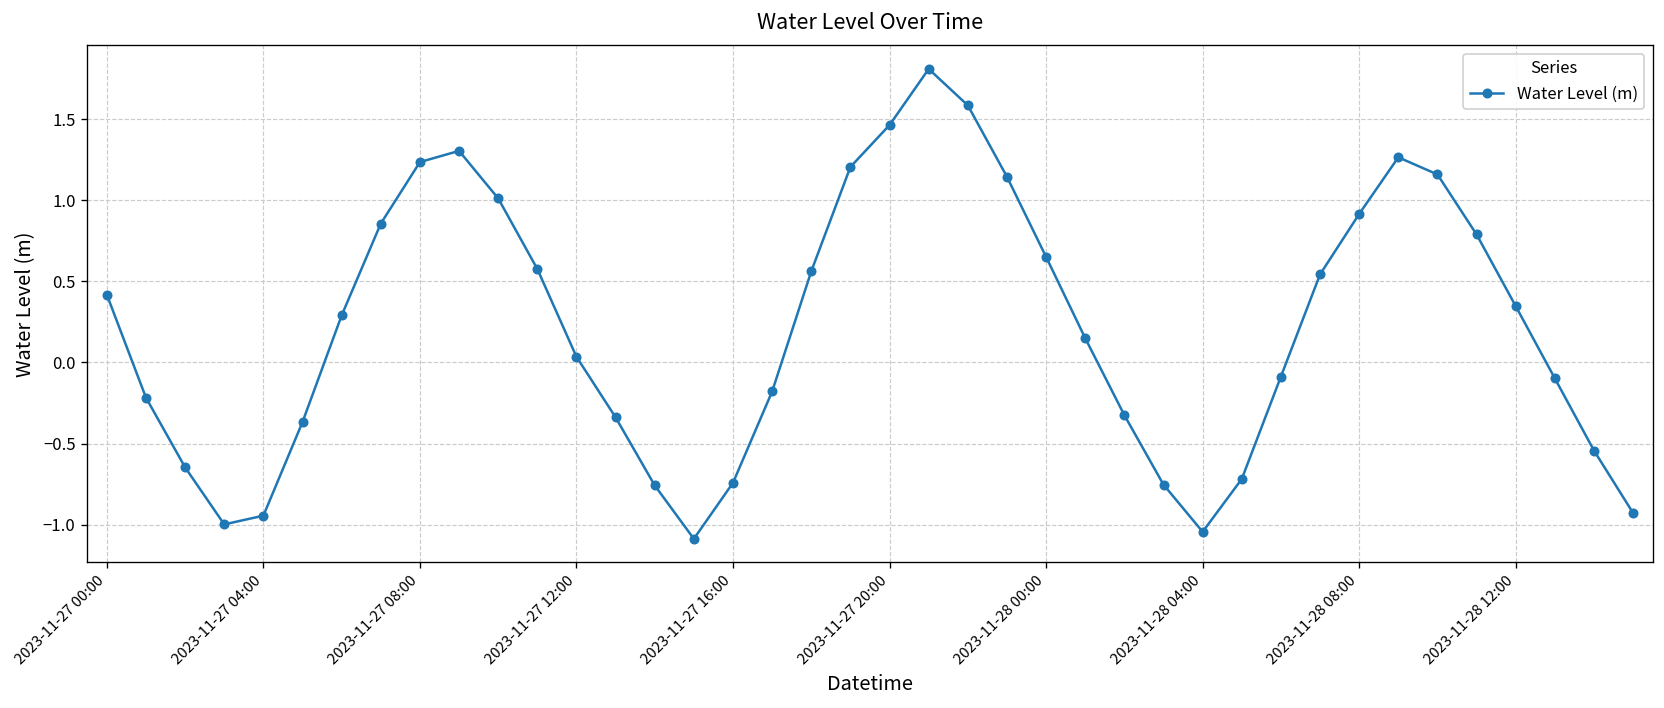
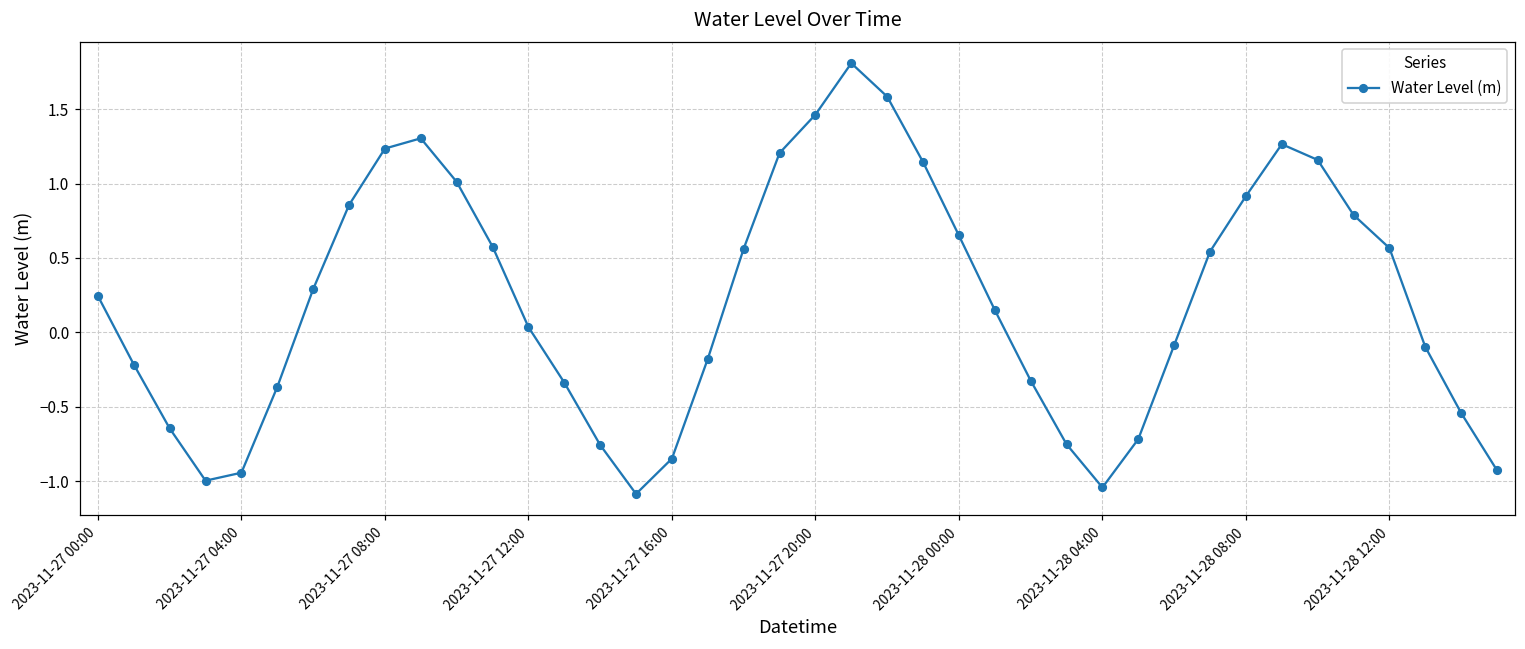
  {
-   "2023-11-27 00:00": 0.42,
+   "2023-11-27 00:00": 0.24,
    "2023-11-27 04:00": -0.94,
    "2023-11-27 08:00": 1.24,
    "2023-11-27 12:00": 0.04,
-   "2023-11-27 16:00": -0.74,
+   "2023-11-27 16:00": -0.85,
    "2023-11-27 20:00": 1.46,
    "2023-11-28 00:00": 0.65,
    "2023-11-28 04:00": -1.04,
    "2023-11-28 08:00": 0.92,
-   "2023-11-28 12:00": 0.35
+   "2023-11-28 12:00": 0.57
  }
